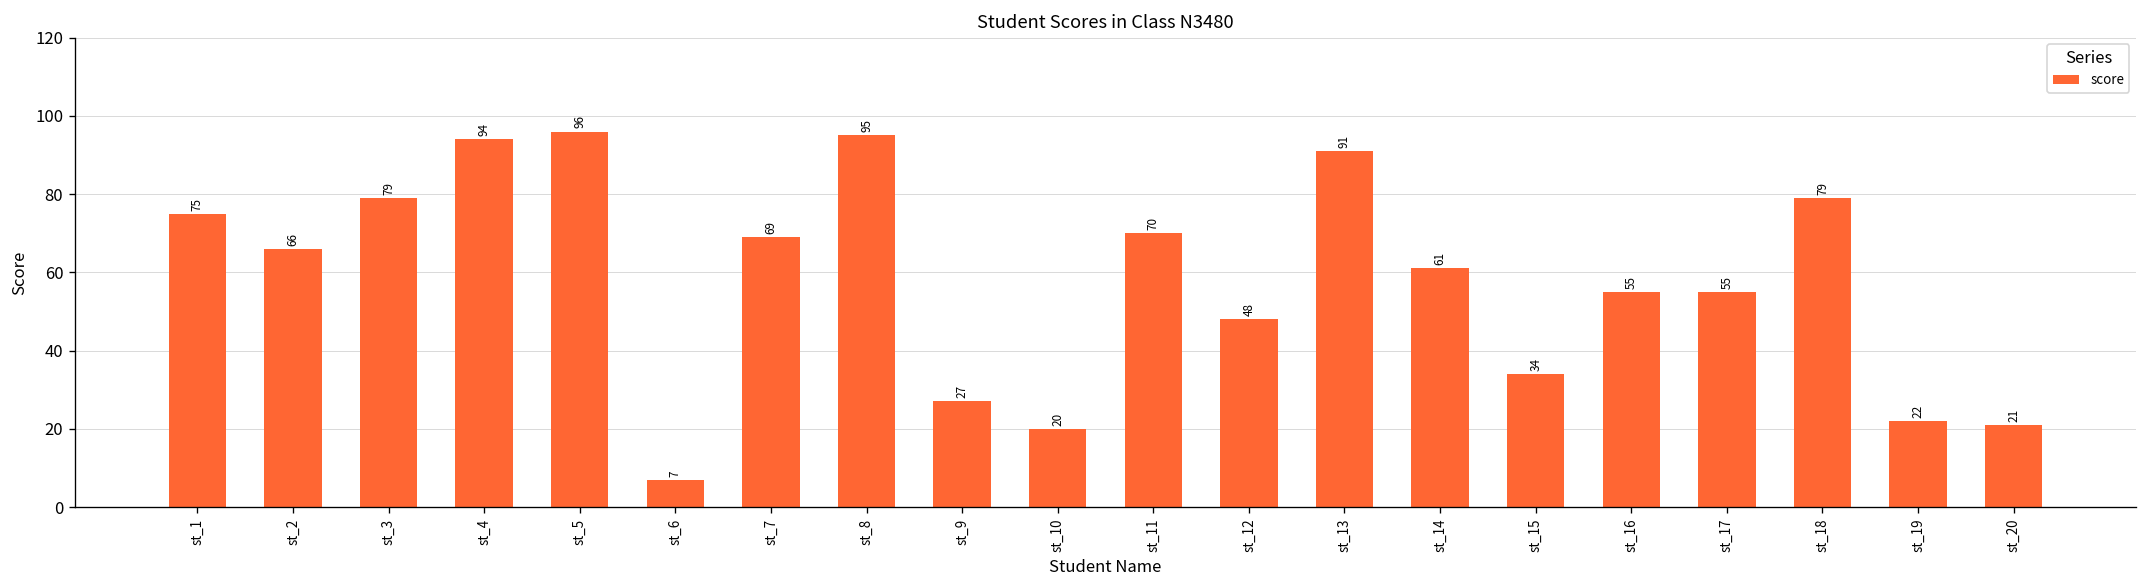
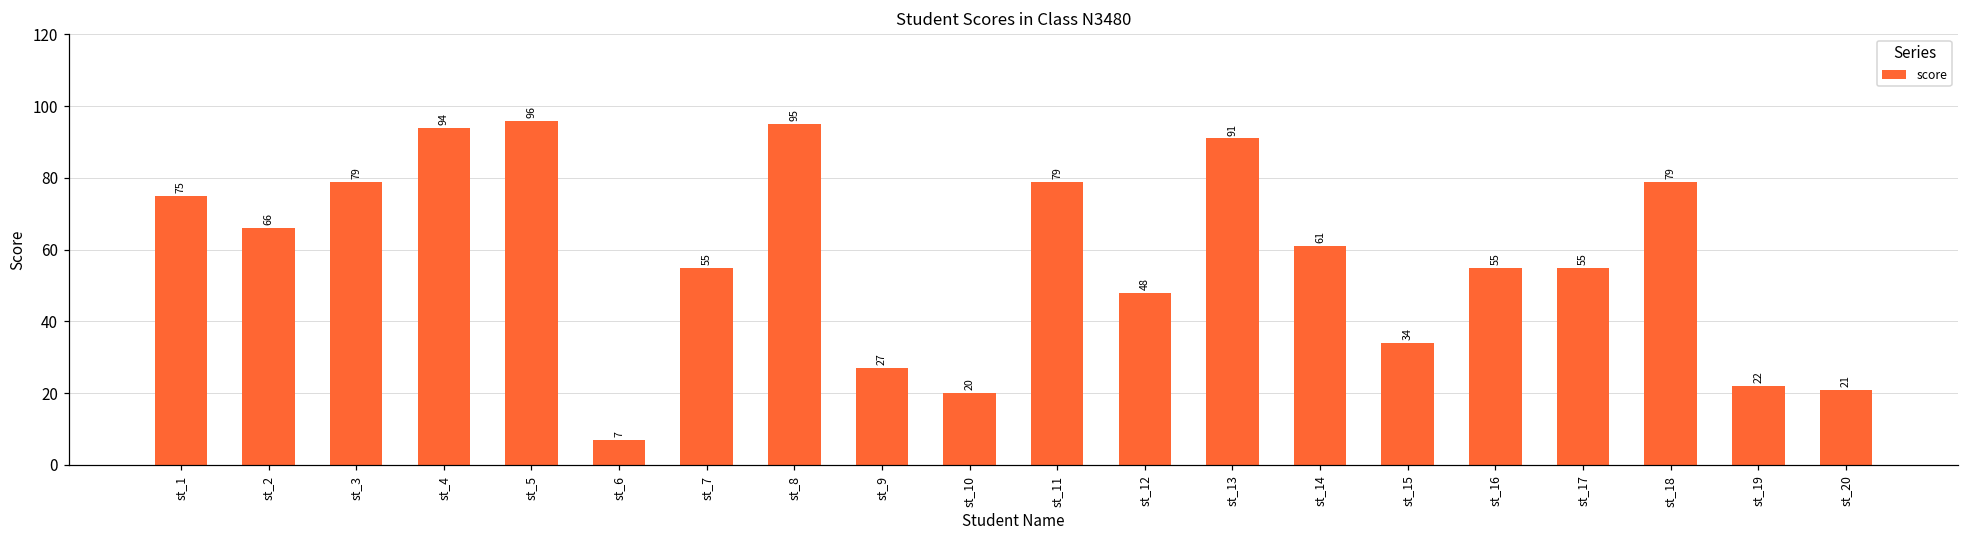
  {
    "st_1": 75,
    "st_2": 66,
    "st_3": 79,
    "st_4": 94,
    "st_5": 96,
    "st_6": 7,
-   "st_7": 69,
+   "st_7": 55,
    "st_8": 95,
    "st_9": 27,
    "st_10": 20,
-   "st_11": 70,
+   "st_11": 79,
    "st_12": 48,
    "st_13": 91,
    "st_14": 61,
    "st_15": 34,
    "st_16": 55,
    "st_17": 55,
    "st_18": 79,
    "st_19": 22,
    "st_20": 21
  }
